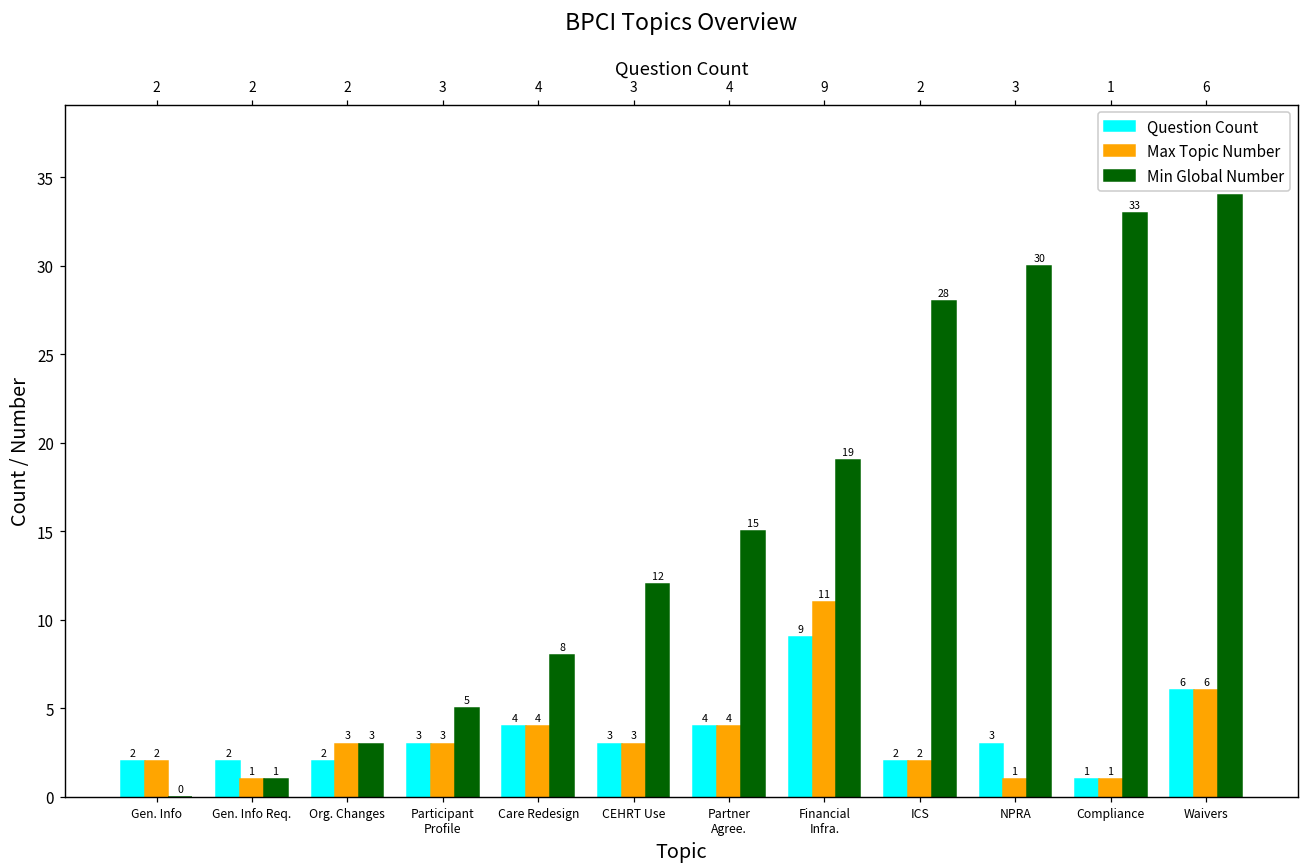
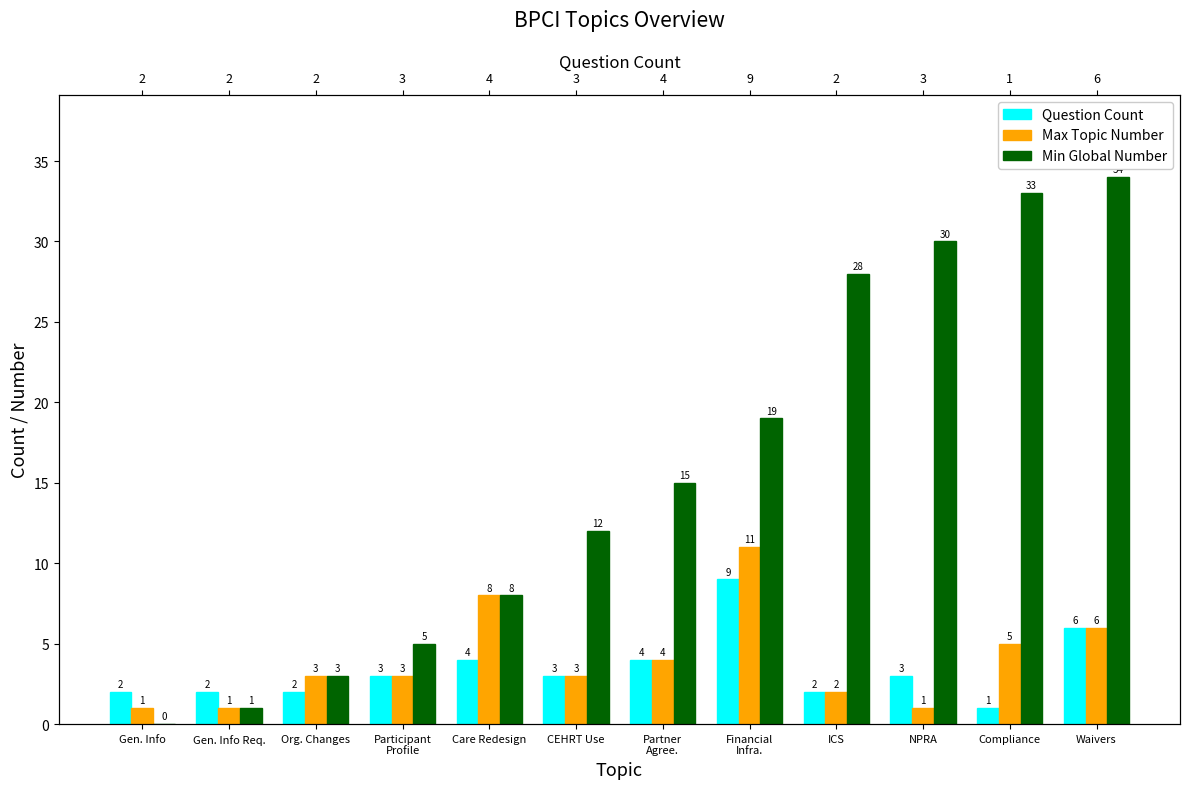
  {
    "Max Topic Number": {
-     "Gen. Info": 2,
+     "Gen. Info": 1,
      "Gen. Info Req.": 1,
      "Org. Changes": 3,
      "Participant Profile": 3,
-     "Care Redesign": 4,
+     "Care Redesign": 8,
      "CEHRT Use": 3,
      "Partner Agree.": 4,
      "Financial Infra.": 11,
      "ICS": 2,
      "NPRA": 1,
-     "Compliance": 1,
+     "Compliance": 5,
      "Waivers": 6
    }
  }
